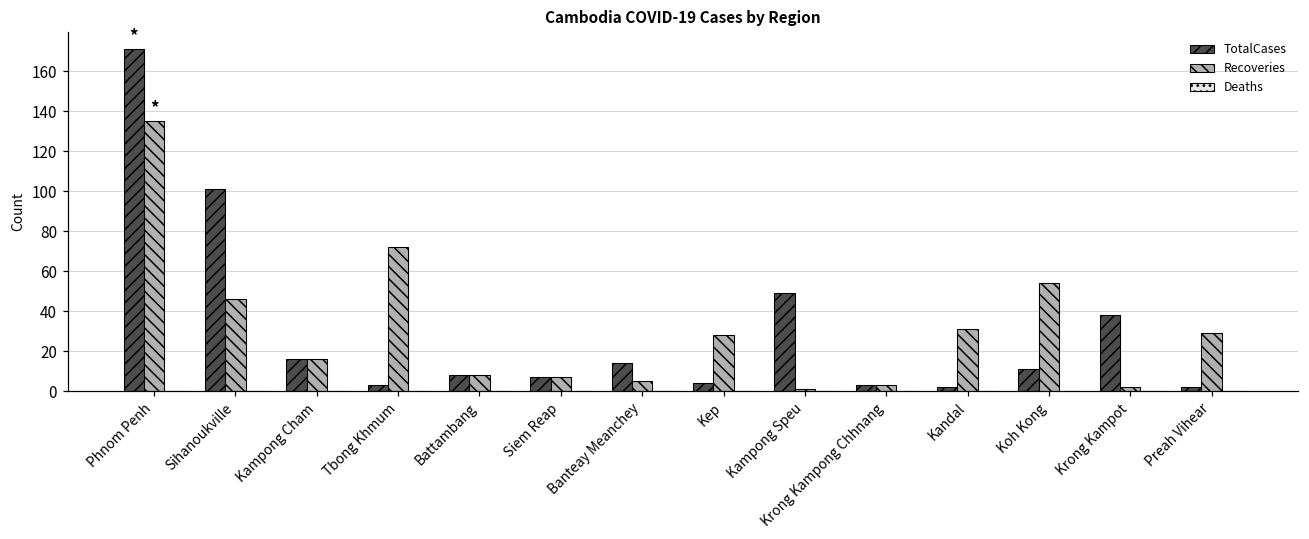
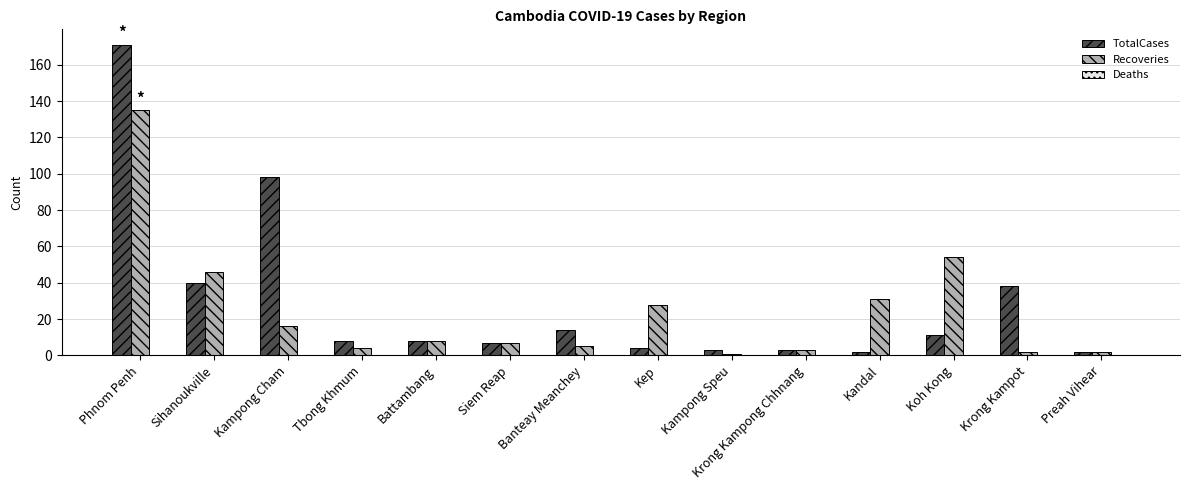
  {
    "TotalCases": {
      "Phnom Penh": 171,
-     "Sihanoukville": 101,
-     "Kampong Cham": 16,
-     "Tbong Khmum": 3,
+     "Sihanoukville": 40,
+     "Kampong Cham": 98,
+     "Tbong Khmum": 8,
      "Battambang": 8,
      "Siem Reap": 7,
      "Banteay Meanchey": 14,
      "Kep": 4,
-     "Kampong Speu": 49,
+     "Kampong Speu": 3,
      "Krong Kampong Chhnang": 3,
      "Kandal": 2,
      "Koh Kong": 11,
      "Krong Kampot": 38,
      "Preah Vihear": 2
    },
    "Recoveries": {
      "Phnom Penh": 135,
      "Sihanoukville": 46,
      "Kampong Cham": 16,
-     "Tbong Khmum": 72,
+     "Tbong Khmum": 4,
      "Battambang": 8,
      "Siem Reap": 7,
      "Banteay Meanchey": 5,
      "Kep": 28,
      "Krong Kampong Chhnang": 3,
      "Kandal": 31,
      "Koh Kong": 54,
      "Krong Kampot": 2,
-     "Preah Vihear": 29
+     "Preah Vihear": 2
    },
    "Deaths": {
      "Phnom Penh": 0,
      "Sihanoukville": 0,
      "Kampong Cham": 0,
      "Tbong Khmum": 0,
      "Battambang": 0,
      "Siem Reap": 0,
      "Banteay Meanchey": 0,
      "Kep": 0,
      "Kampong Speu": 0,
      "Krong Kampong Chhnang": 0,
      "Kandal": 0,
      "Koh Kong": 0,
      "Krong Kampot": 0,
      "Preah Vihear": 0
    }
  }
